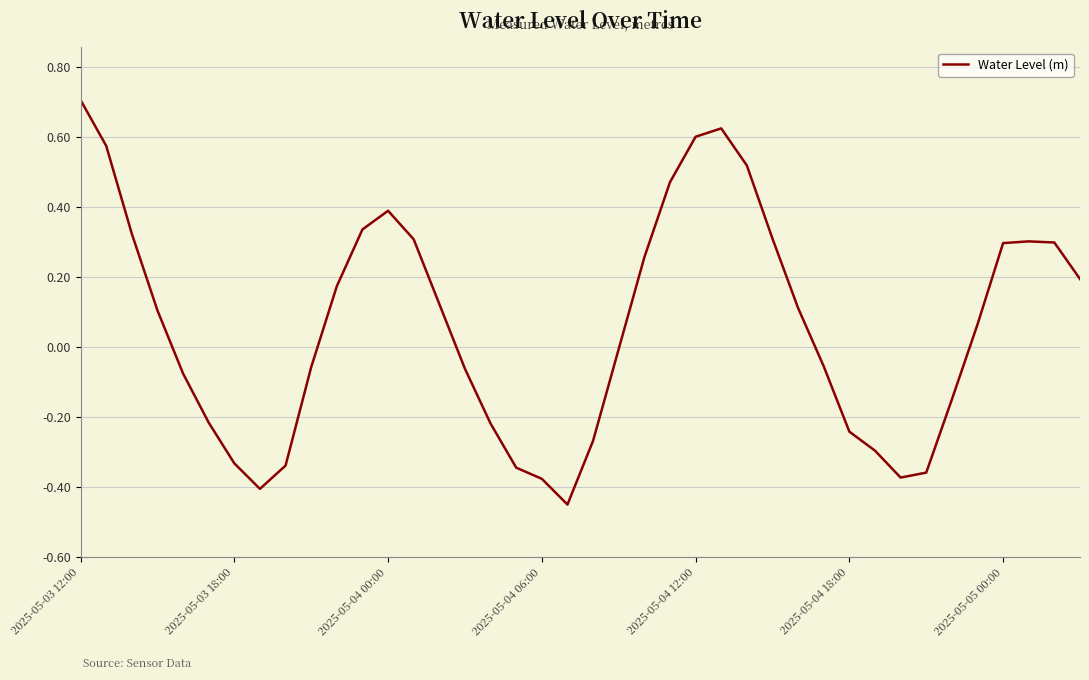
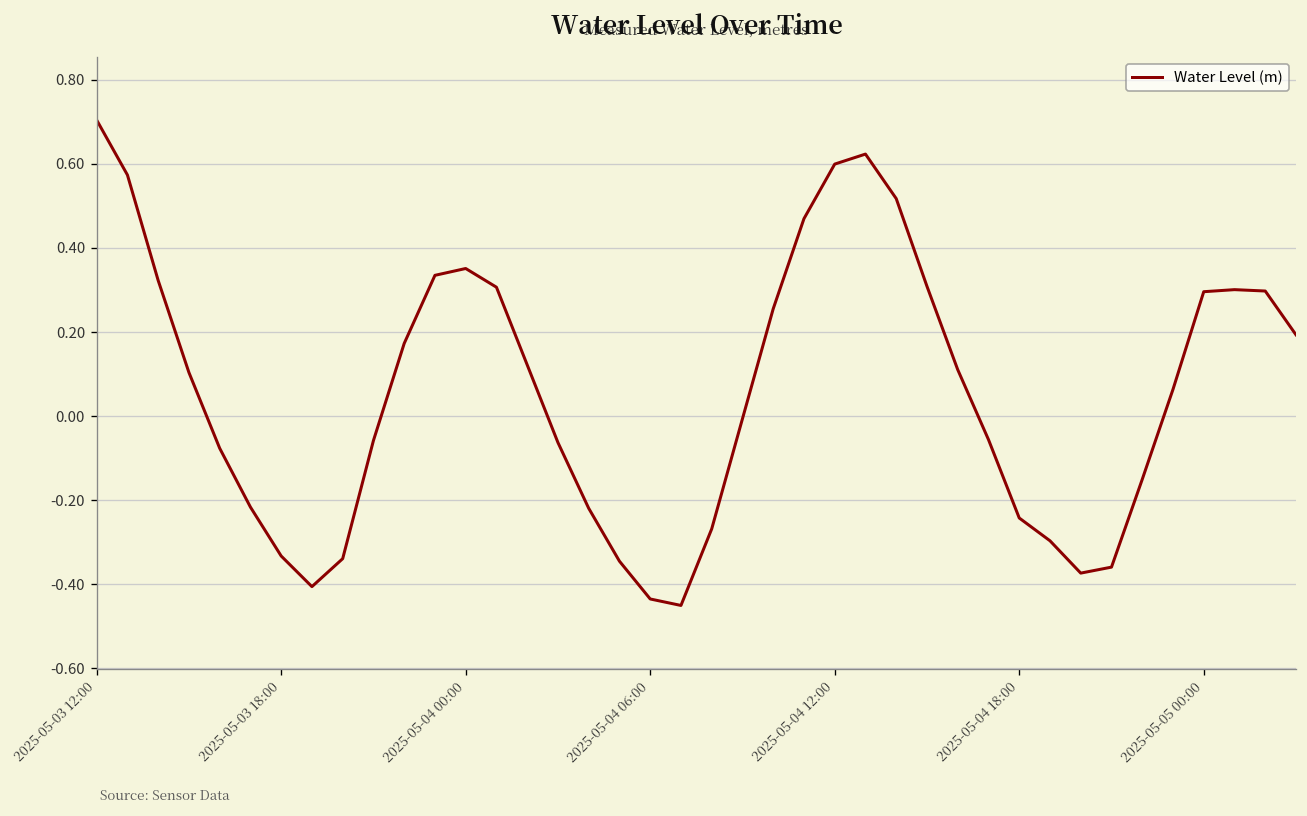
  {
    "2025-05-03 12:00": 0.70,
    "2025-05-03 18:00": -0.33,
-   "2025-05-04 00:00": 0.39,
-   "2025-05-04 06:00": -0.38,
+   "2025-05-04 00:00": 0.35,
+   "2025-05-04 06:00": -0.43,
    "2025-05-04 12:00": 0.60,
    "2025-05-04 18:00": -0.24,
    "2025-05-05 00:00": 0.30
  }
